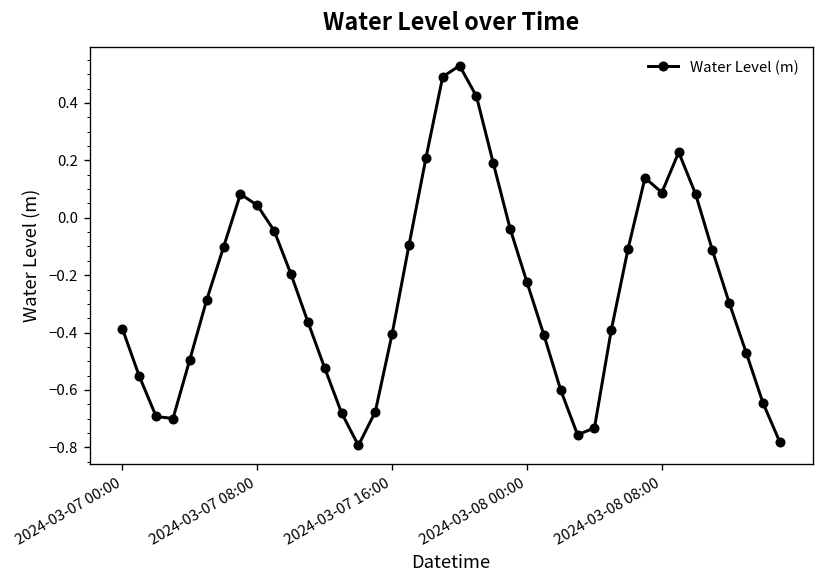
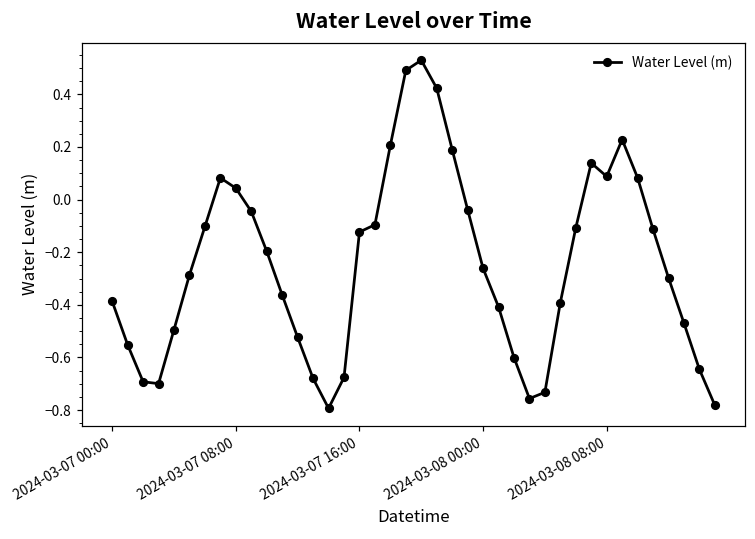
  {
    "2024-03-07 00:00": -0.39,
    "2024-03-07 08:00": 0.04,
-   "2024-03-07 16:00": -0.40,
-   "2024-03-08 00:00": -0.22,
+   "2024-03-07 16:00": -0.12,
+   "2024-03-08 00:00": -0.26,
    "2024-03-08 08:00": 0.09
  }
